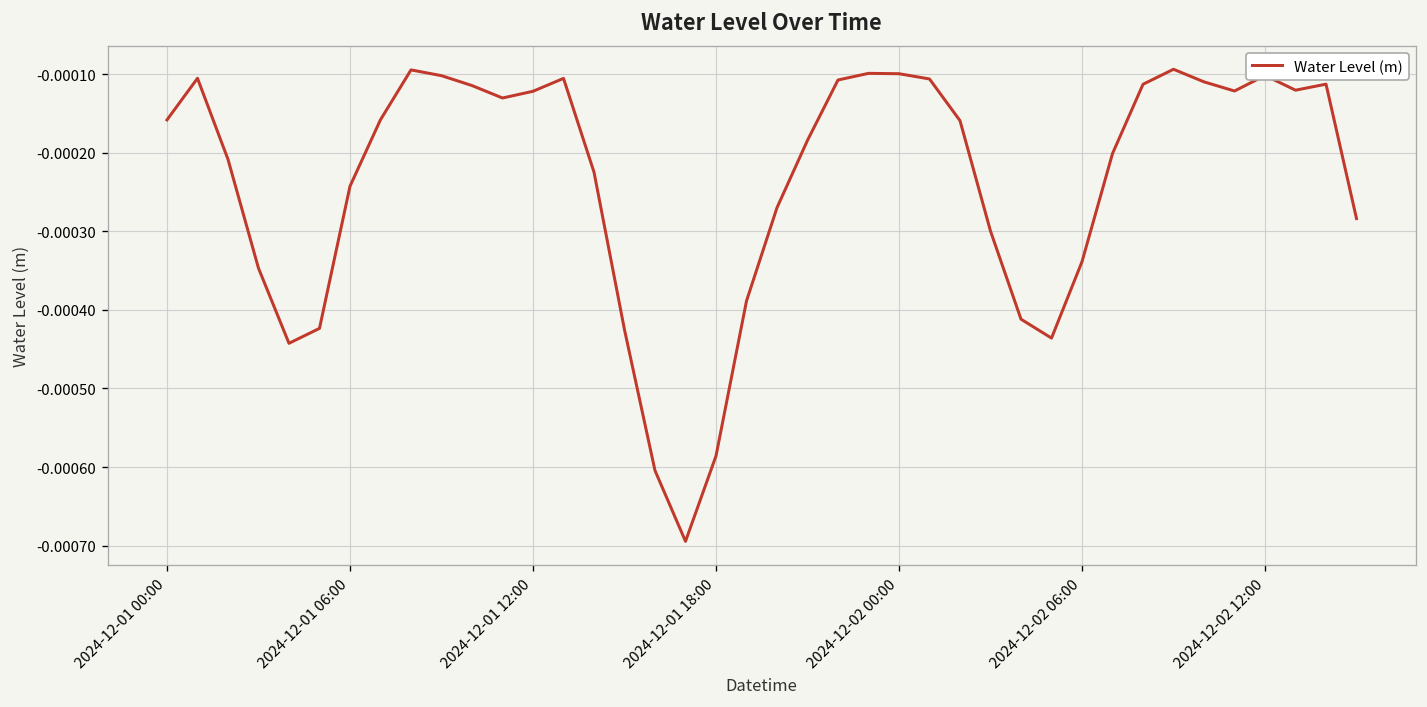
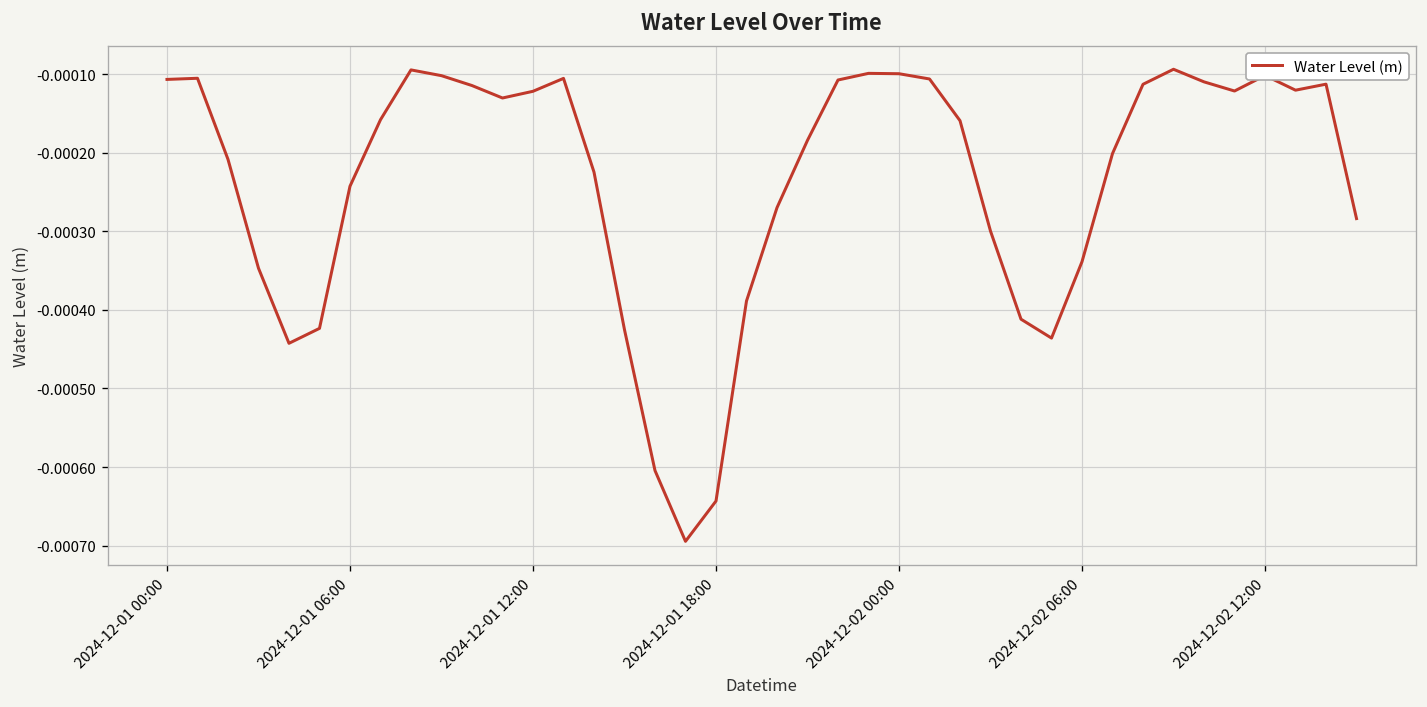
  {
-   "2024-12-01 00:00": -0.00016,
+   "2024-12-01 00:00": -0.00011,
    "2024-12-01 06:00": -0.00024,
    "2024-12-01 12:00": -0.00012,
-   "2024-12-01 18:00": -0.00059,
+   "2024-12-01 18:00": -0.00064,
    "2024-12-02 00:00": -0.00010,
    "2024-12-02 06:00": -0.00034
  }
